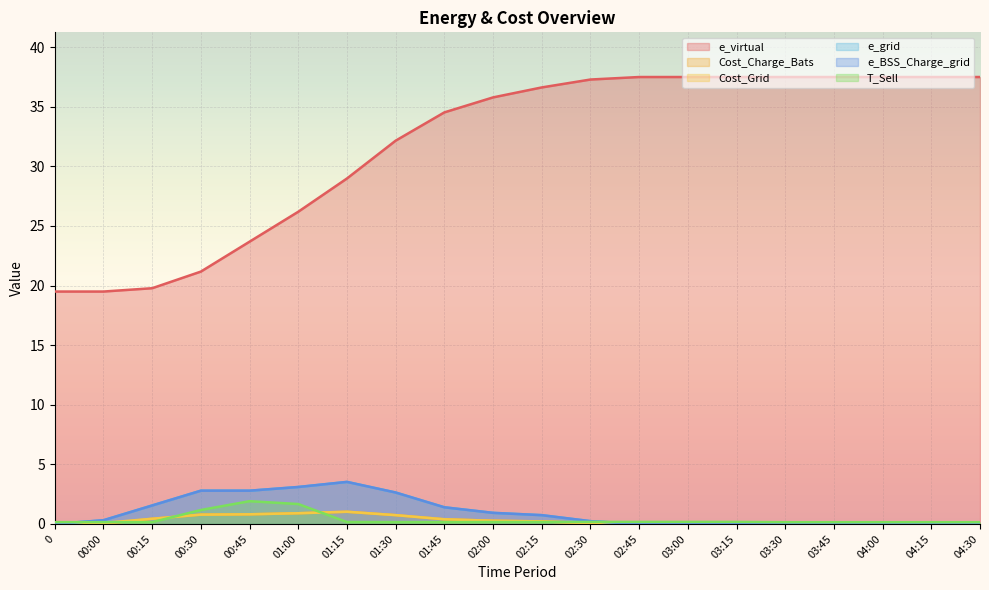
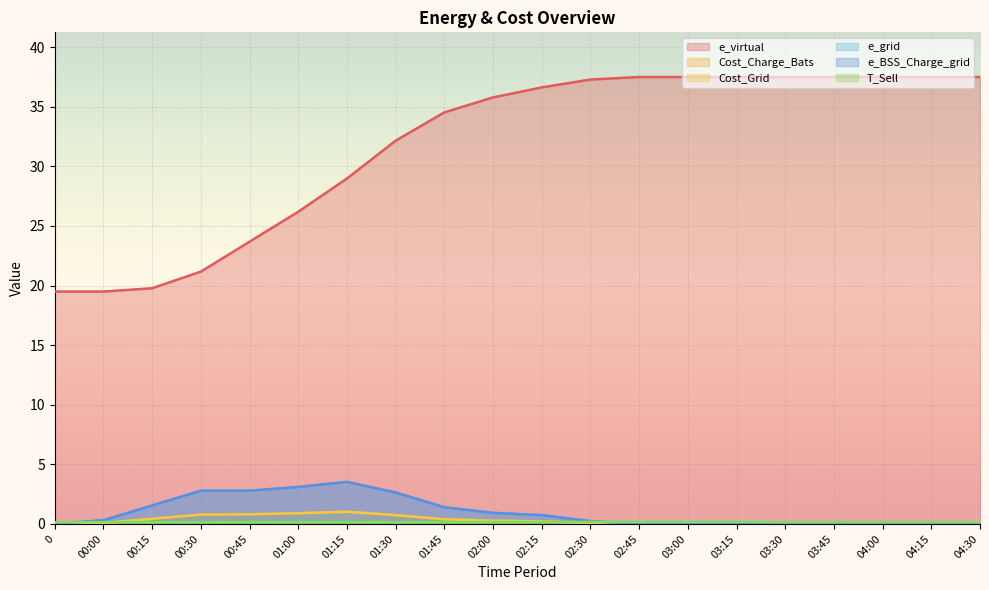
  {
    "e_BSS_Charge_grid": {
      "00:15": 1.6,
      "00:30": 2.8,
      "00:45": 2.8,
      "01:00": 3.1,
      "01:15": 3.5,
      "01:30": 2.6,
      "01:45": 1.4,
      "02:00": 0.9,
      "02:15": 0.7
    },
    "T_Sell": {
      "00:15": 0.2,
-     "00:30": 1.2,
-     "00:45": 1.9,
-     "01:00": 1.7,
+     "00:30": 0.2,
+     "00:45": 0.2,
+     "01:00": 0.2,
      "01:15": 0.2,
      "01:30": 0.2,
      "01:45": 0.2
    }
  }
